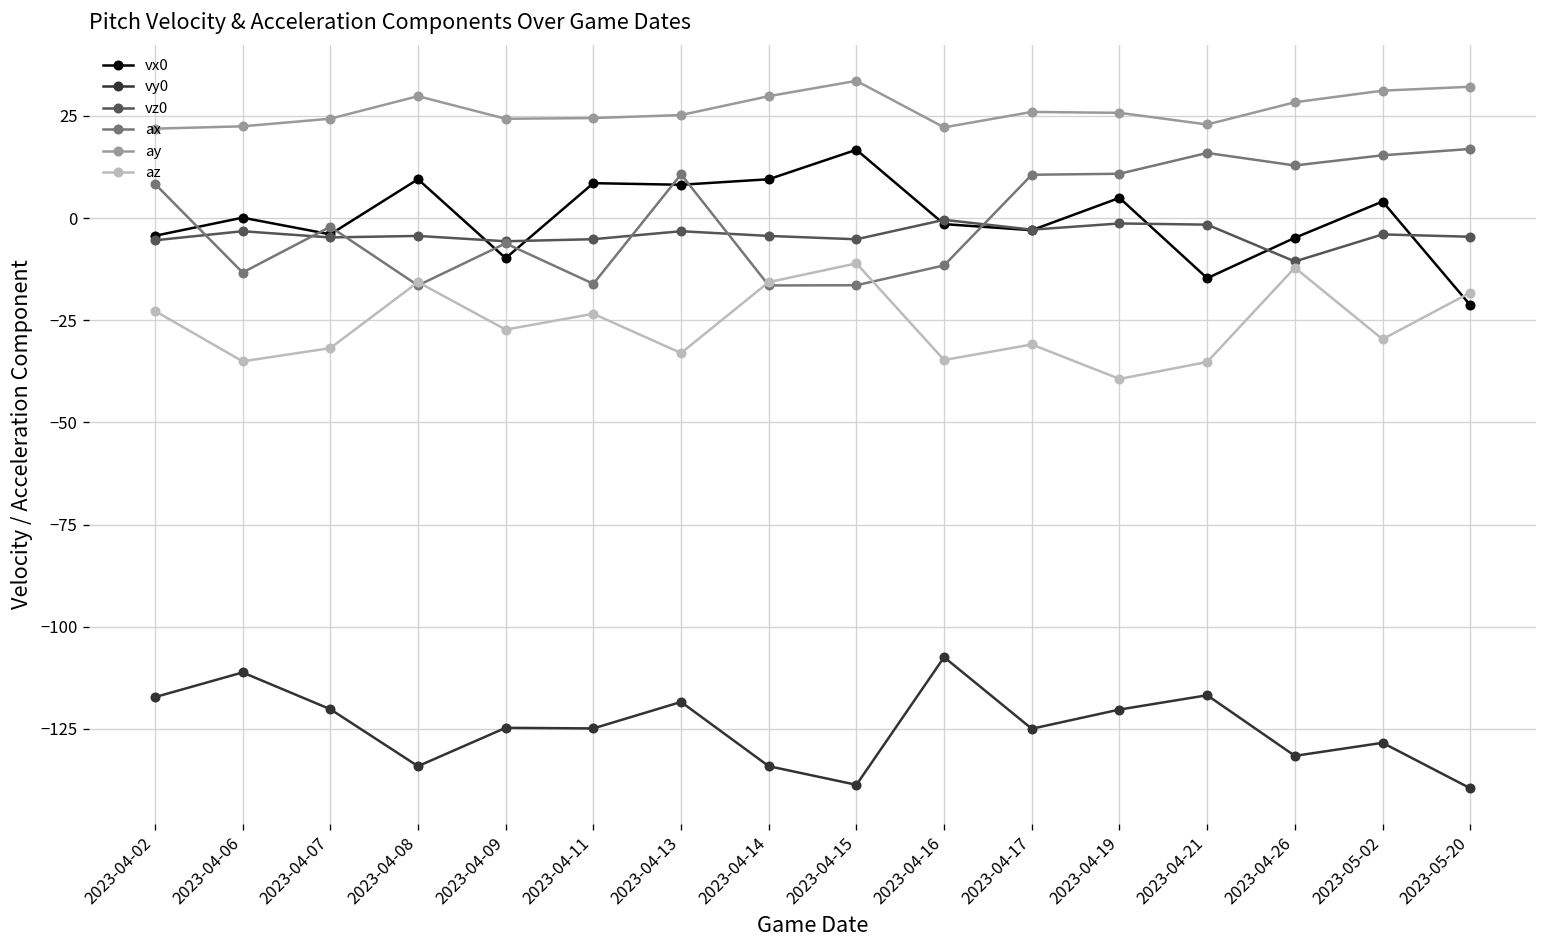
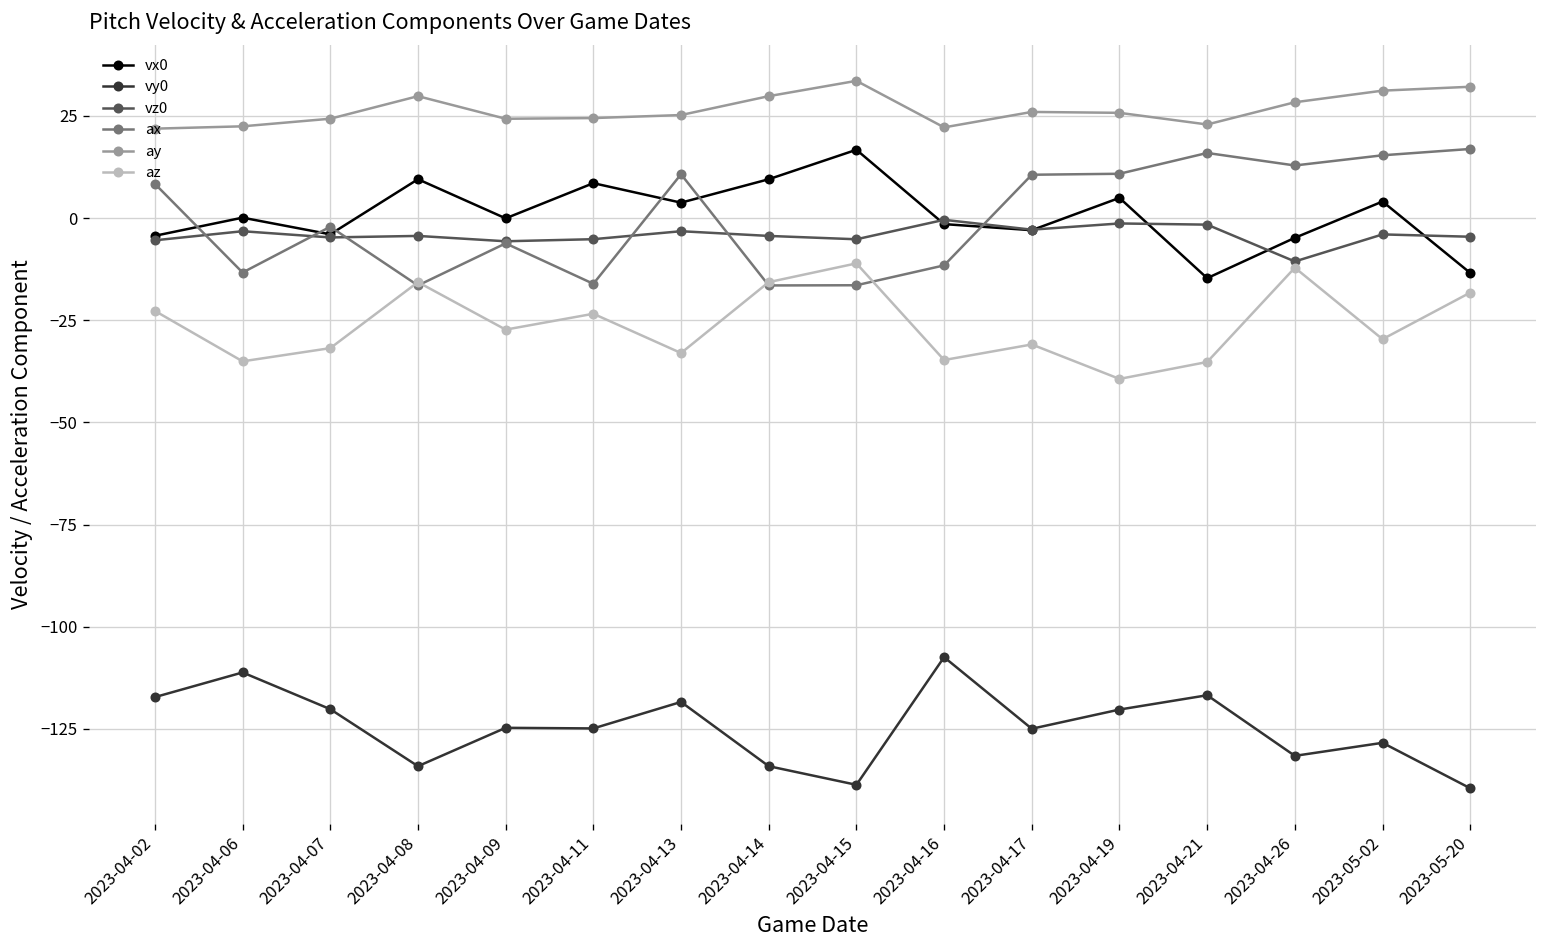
  {
    "vx0": {
      "2023-04-02": -4,
      "2023-04-06": 0,
      "2023-04-07": -4,
      "2023-04-08": 10,
-     "2023-04-09": -10,
+     "2023-04-09": 0,
      "2023-04-11": 9,
-     "2023-04-13": 8,
+     "2023-04-13": 4,
      "2023-04-14": 10,
      "2023-04-15": 17,
      "2023-04-16": -1,
      "2023-04-19": 5,
      "2023-04-21": -15,
      "2023-04-26": -5,
      "2023-05-02": 4,
-     "2023-05-20": -21
+     "2023-05-20": -13
    }
  }
